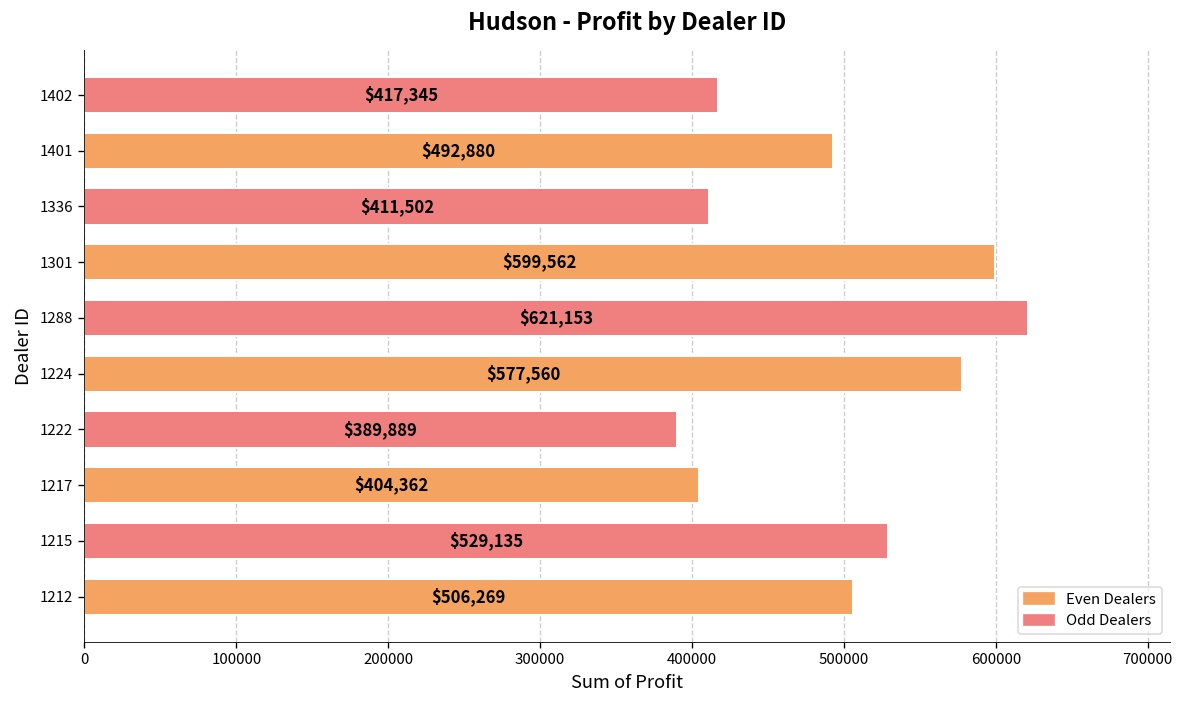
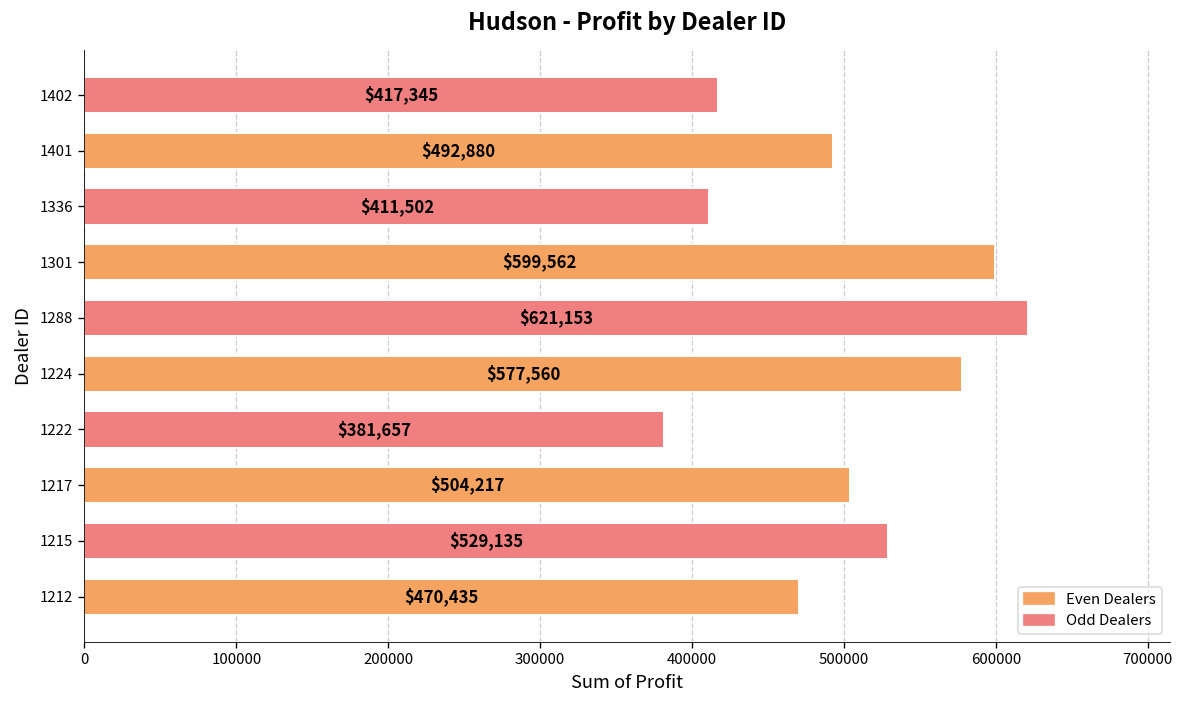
  {
    "1402": "$417,345",
    "1401": "$492,880",
    "1336": "$411,502",
    "1301": "$599,562",
    "1288": "$621,153",
    "1224": "$577,560",
-   "1222": "$389,889",
-   "1217": "$404,362",
+   "1222": "$381,657",
+   "1217": "$504,217",
    "1215": "$529,135",
-   "1212": "$506,269"
+   "1212": "$470,435"
  }
